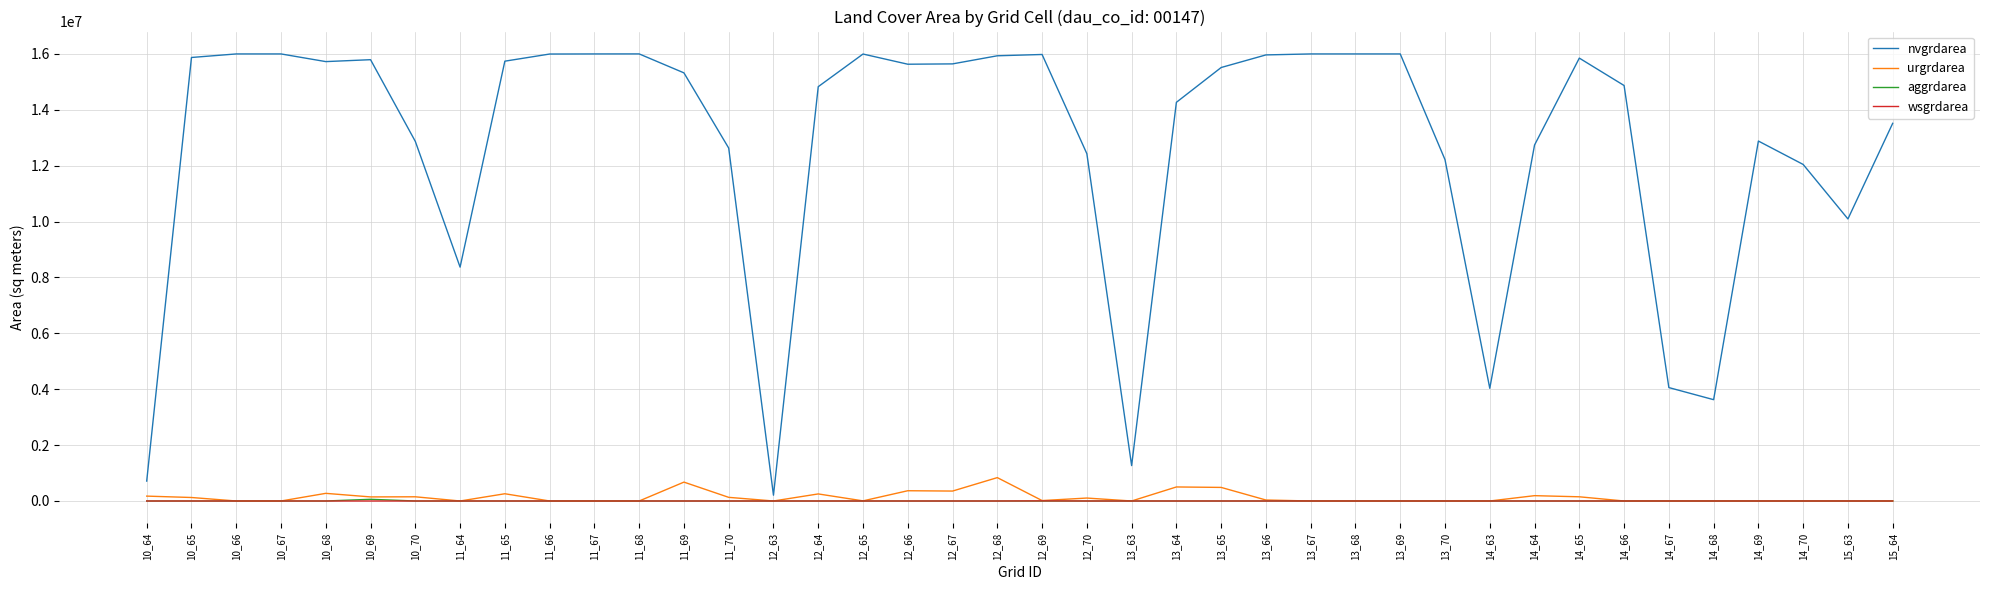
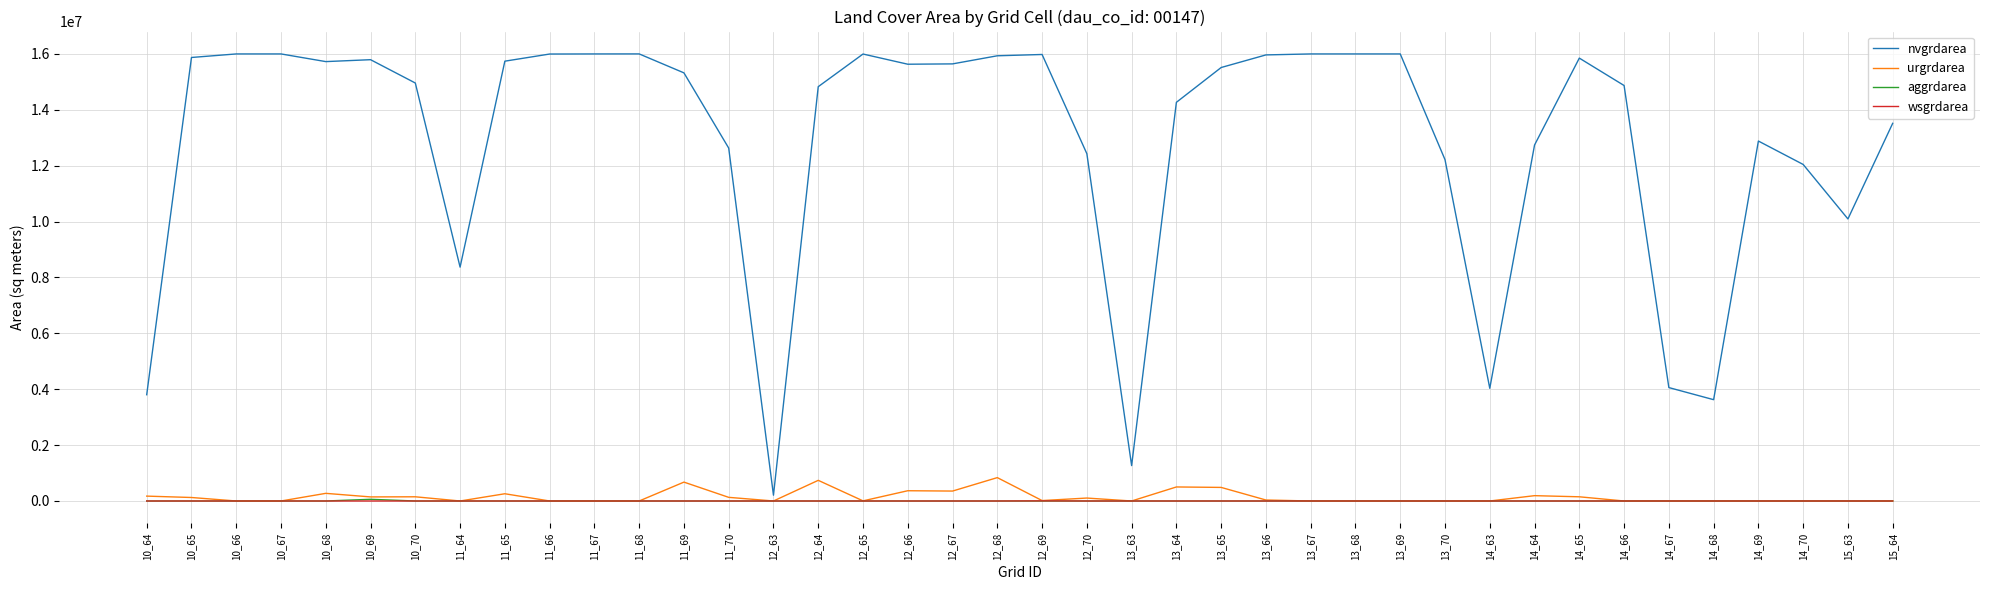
  {
    "nvgrdarea": {
-     "10_64": 700000,
+     "10_64": 3800000,
      "10_65": 15900000,
      "10_66": 16000000,
      "10_67": 16000000,
      "10_68": 15700000,
      "10_69": 15800000,
-     "10_70": 12900000,
+     "10_70": 15000000,
      "11_64": 8400000,
      "11_65": 15700000,
      "11_66": 16000000,
      "11_67": 16000000,
      "11_68": 16000000,
      "11_69": 15300000,
      "11_70": 12600000,
      "12_63": 200000,
      "12_64": 14800000,
      "12_65": 16000000,
      "12_66": 15600000,
      "12_67": 15600000,
      "12_68": 15900000,
      "12_69": 16000000,
      "12_70": 12400000,
      "13_63": 1300000,
      "13_64": 14300000,
      "13_65": 15500000,
      "13_66": 16000000,
      "13_67": 16000000,
      "13_68": 16000000,
      "13_69": 16000000,
      "13_70": 12200000,
      "14_63": 4000000,
      "14_64": 12700000,
      "14_65": 15900000,
      "14_66": 14900000,
      "14_67": 4100000,
      "14_68": 3600000,
      "14_69": 12900000,
      "14_70": 12000000,
      "15_63": 10100000,
      "15_64": 13500000
    },
    "urgrdarea": {
      "10_64": 200000,
      "10_65": 100000,
      "10_68": 300000,
      "10_70": 200000,
      "11_65": 300000,
      "11_69": 700000,
      "11_70": 100000,
-     "12_64": 300000,
+     "12_64": 700000,
      "12_66": 400000,
      "12_67": 400000,
      "12_68": 800000,
      "12_70": 100000,
      "13_64": 500000,
      "13_65": 500000,
      "14_64": 200000,
      "14_65": 200000
    }
  }
